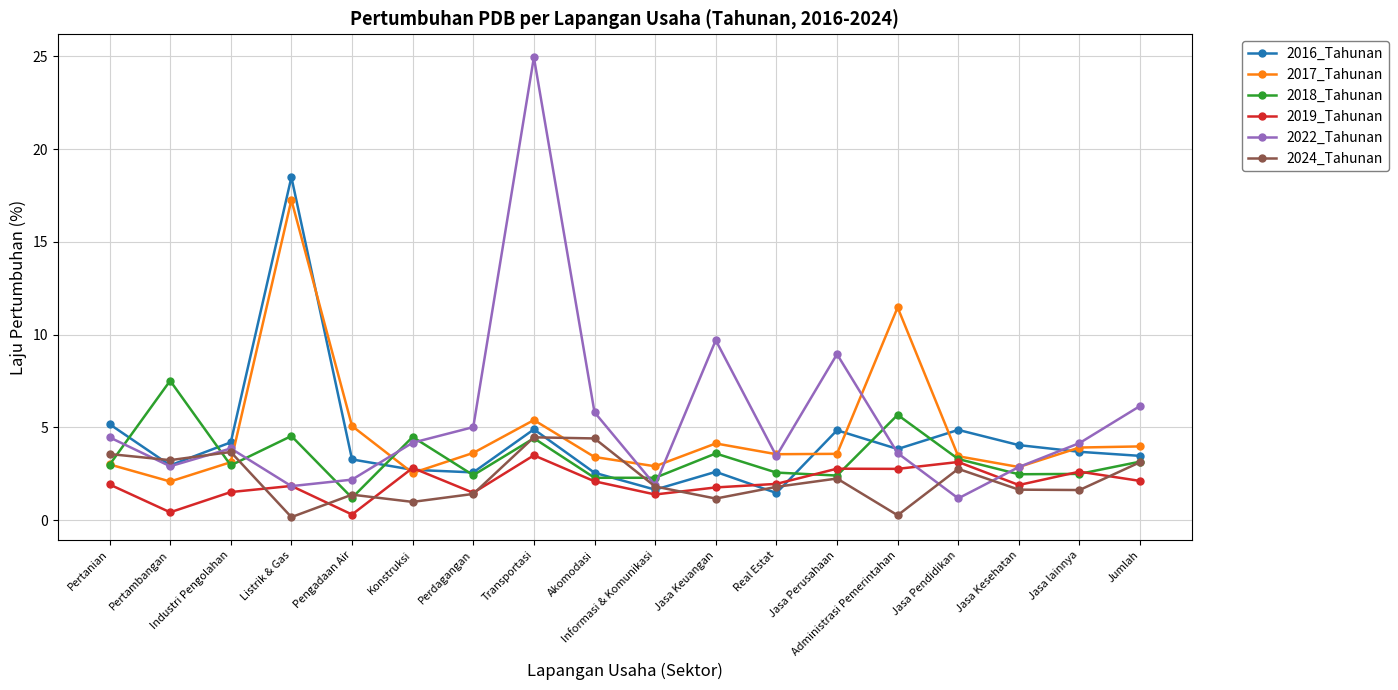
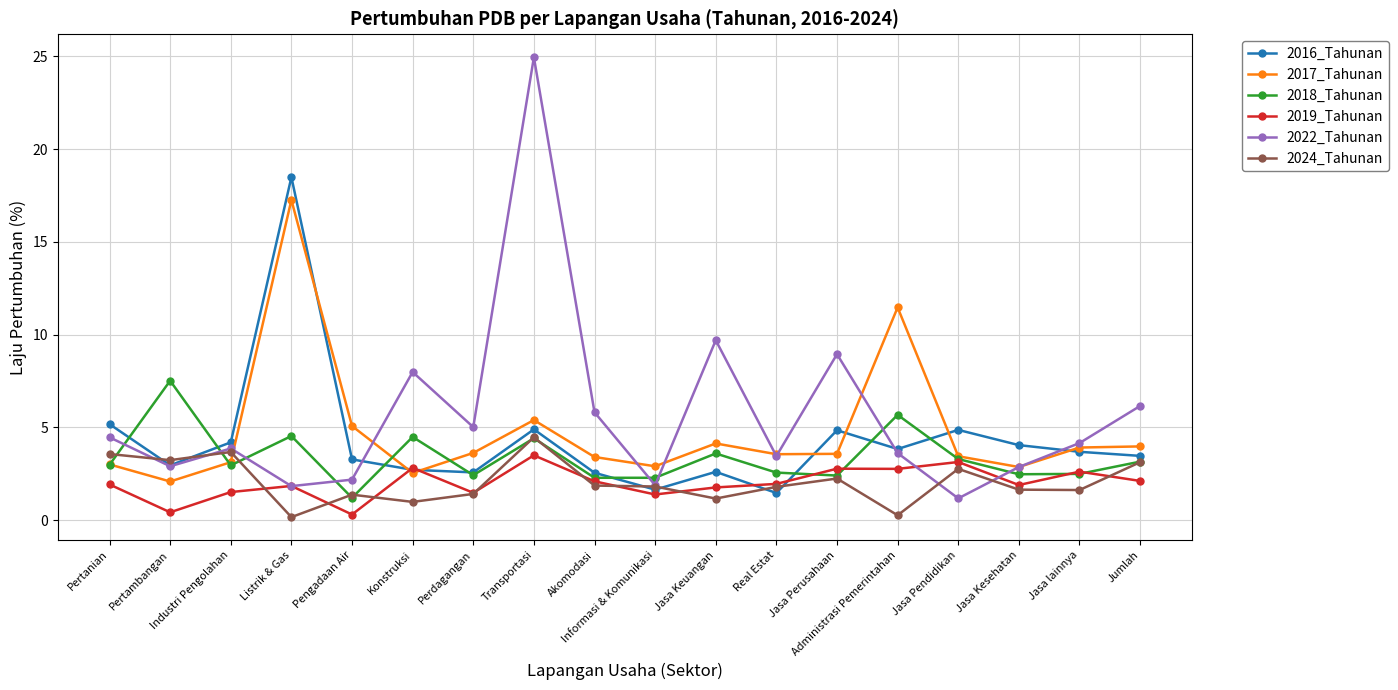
  {
    "2016_Tahunan": {
      "Pertanian": 5.2,
      "Industri Pengolahan": 4.2,
      "Listrik & Gas": 18.5,
      "Pengadaan Air": 3.3,
      "Perdagangan": 2.6,
      "Transportasi": 4.9,
      "Akomodasi": 2.6,
      "Informasi & Komunikasi": 1.7,
      "Jasa Keuangan": 2.6,
      "Real Estat": 1.5,
      "Jasa Perusahaan": 4.9,
      "Administrasi Pemerintahan": 3.8,
      "Jasa Pendidikan": 4.9,
      "Jasa Kesehatan": 4.1,
      "Jasa lainnya": 3.7,
      "Jumlah": 3.5
    },
    "2017_Tahunan": {
      "Pertambangan": 2.1,
      "Industri Pengolahan": 3.1,
      "Listrik & Gas": 17.3,
      "Pengadaan Air": 5.1,
      "Konstruksi": 2.6,
      "Perdagangan": 3.6,
      "Transportasi": 5.4,
      "Akomodasi": 3.4,
      "Informasi & Komunikasi": 2.9,
      "Jasa Keuangan": 4.1,
      "Jasa Perusahaan": 3.6,
      "Administrasi Pemerintahan": 11.5,
      "Jasa Pendidikan": 3.5,
      "Jasa lainnya": 3.9,
      "Jumlah": 4.0
    },
    "2018_Tahunan": {
      "Pertambangan": 7.5,
      "Industri Pengolahan": 3.0,
      "Listrik & Gas": 4.5,
      "Pengadaan Air": 1.2,
      "Konstruksi": 4.5,
      "Perdagangan": 2.4,
      "Akomodasi": 2.3,
      "Informasi & Komunikasi": 2.3,
      "Jasa Keuangan": 3.6,
      "Real Estat": 2.6,
      "Jasa Perusahaan": 2.4,
      "Administrasi Pemerintahan": 5.7,
      "Jasa Pendidikan": 3.3,
      "Jasa Kesehatan": 2.5
    },
    "2019_Tahunan": {
      "Pertanian": 1.9,
      "Pertambangan": 0.4,
      "Industri Pengolahan": 1.5,
      "Pengadaan Air": 0.3,
      "Transportasi": 3.5,
      "Akomodasi": 2.1,
      "Informasi & Komunikasi": 1.4,
      "Jasa Keuangan": 1.8,
      "Real Estat": 2.0,
      "Jasa Perusahaan": 2.8,
      "Administrasi Pemerintahan": 2.8,
      "Jasa Pendidikan": 3.1,
      "Jasa Kesehatan": 1.9,
      "Jumlah": 2.1
    },
    "2022_Tahunan": {
      "Pertanian": 4.5,
      "Industri Pengolahan": 3.9,
      "Pengadaan Air": 2.2,
-     "Konstruksi": 4.2,
+     "Konstruksi": 8.0,
      "Perdagangan": 5.0,
      "Transportasi": 25.0,
      "Akomodasi": 5.8,
      "Jasa Keuangan": 9.7,
      "Jasa Perusahaan": 9.0,
      "Administrasi Pemerintahan": 3.6,
      "Jasa Pendidikan": 1.2,
      "Jasa lainnya": 4.2,
      "Jumlah": 6.2
    },
    "2024_Tahunan": {
      "Pertanian": 3.6,
      "Pertambangan": 3.2,
      "Industri Pengolahan": 3.7,
      "Listrik & Gas": 0.2,
      "Pengadaan Air": 1.4,
      "Konstruksi": 1.0,
-     "Akomodasi": 4.4,
+     "Akomodasi": 1.9,
      "Jasa Keuangan": 1.2,
      "Real Estat": 1.8,
      "Jasa Perusahaan": 2.3,
      "Administrasi Pemerintahan": 0.3,
      "Jasa Pendidikan": 2.8,
      "Jasa Kesehatan": 1.7,
      "Jasa lainnya": 1.6
    }
  }
